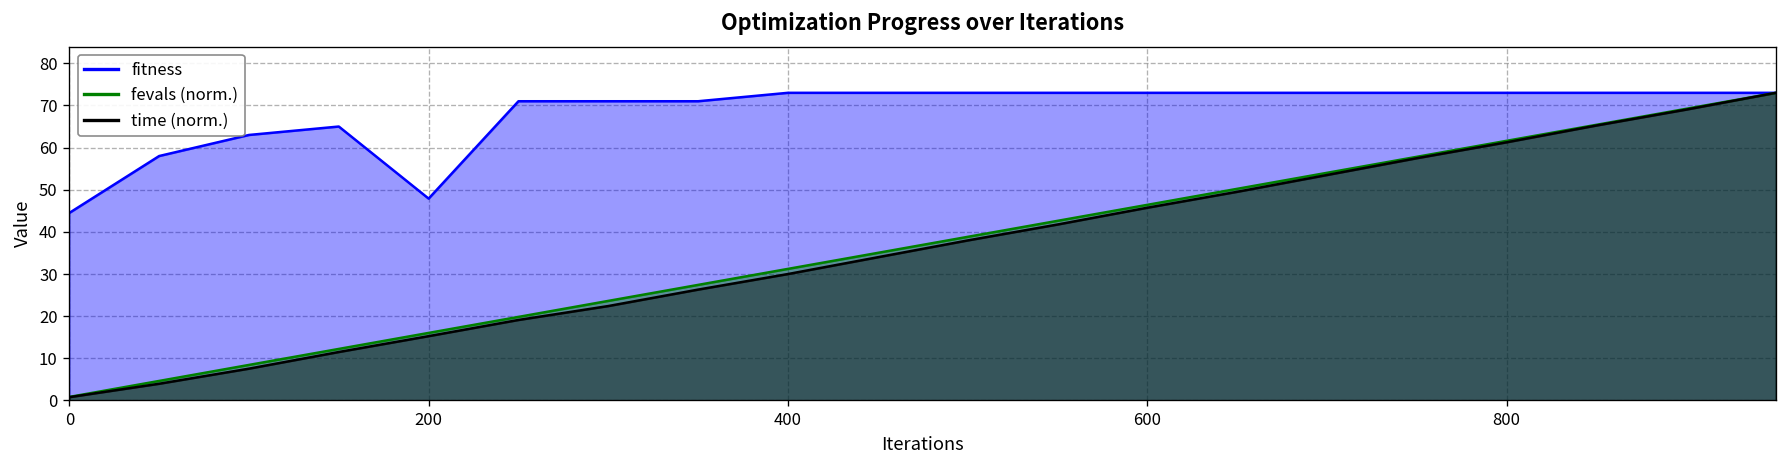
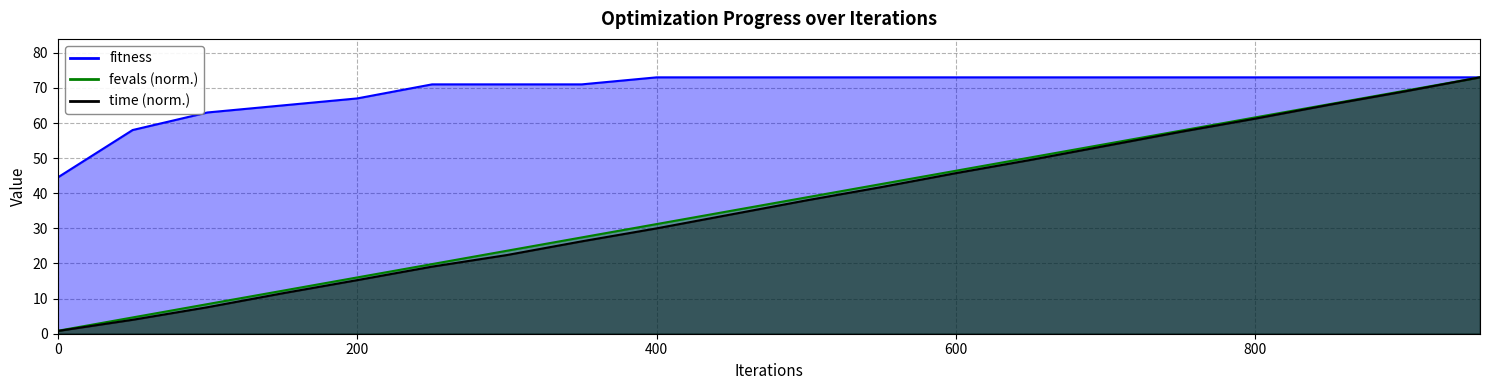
  {
    "fitness": {
      "0": 45,
-     "200": 48,
+     "200": 67,
      "400": 73,
      "600": 73,
      "800": 73
    }
  }
